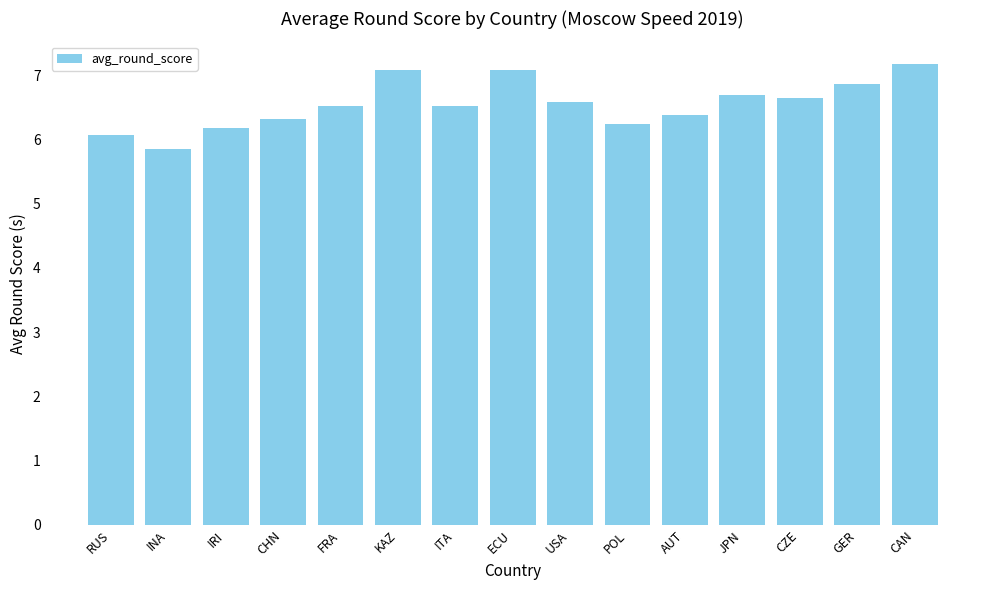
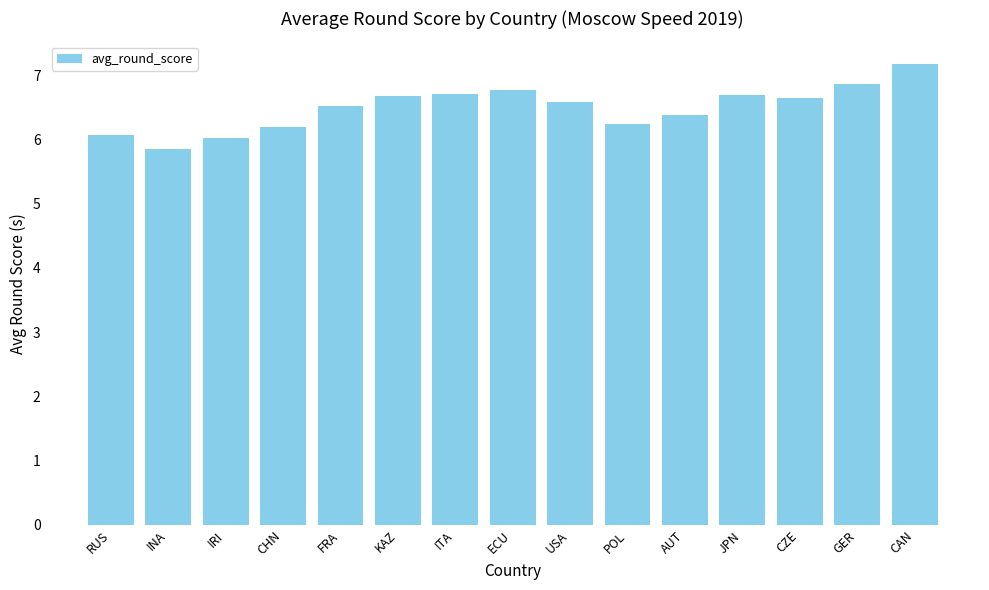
  {
    "RUS": 6.1,
    "INA": 5.9,
-   "IRI": 6.2,
-   "CHN": 6.3,
+   "IRI": 6.0,
+   "CHN": 6.2,
    "FRA": 6.5,
-   "KAZ": 7.1,
-   "ITA": 6.5,
-   "ECU": 7.1,
+   "KAZ": 6.7,
+   "ITA": 6.7,
+   "ECU": 6.8,
    "USA": 6.6,
    "POL": 6.2,
    "AUT": 6.4,
    "JPN": 6.7,
    "CZE": 6.7,
    "GER": 6.9,
    "CAN": 7.2
  }
